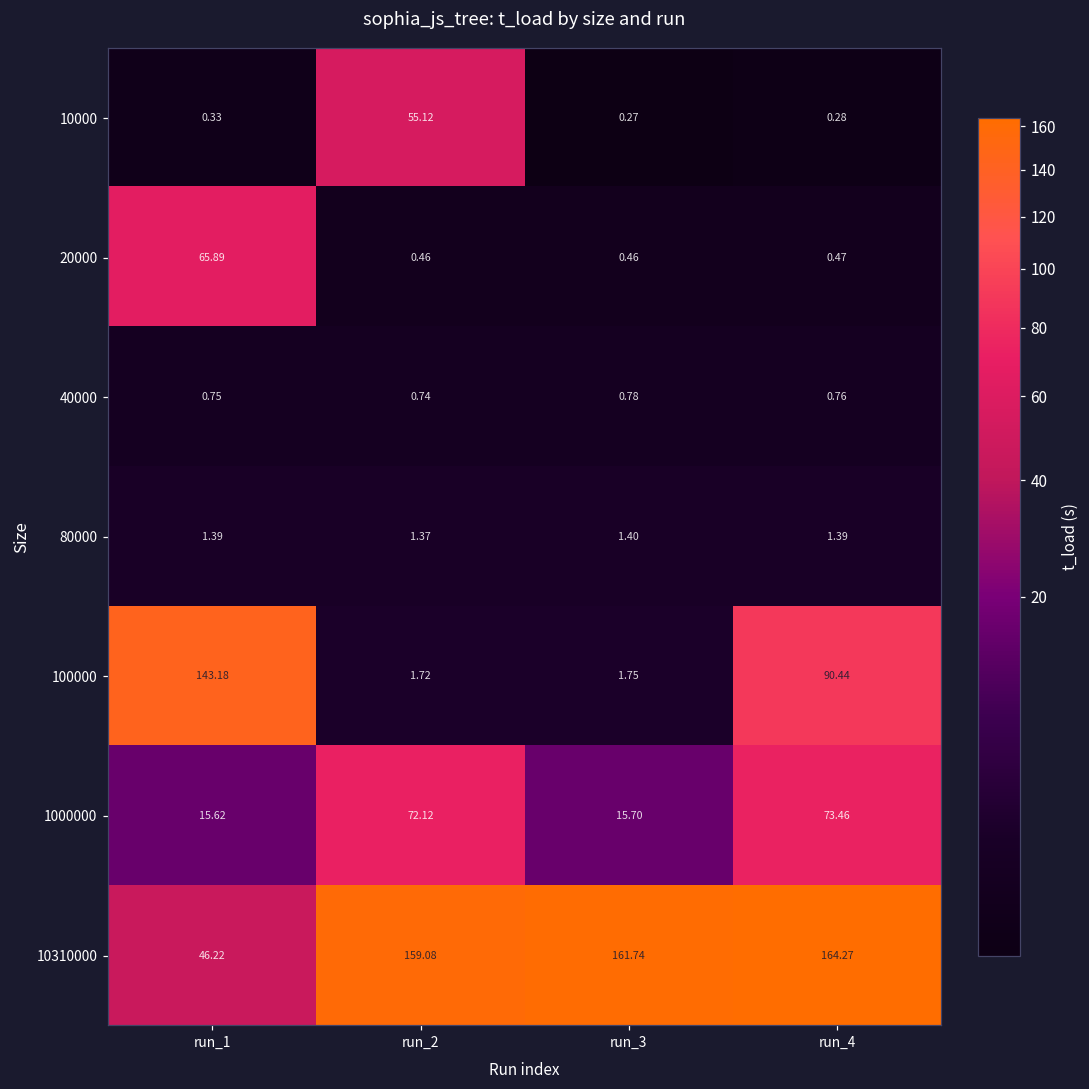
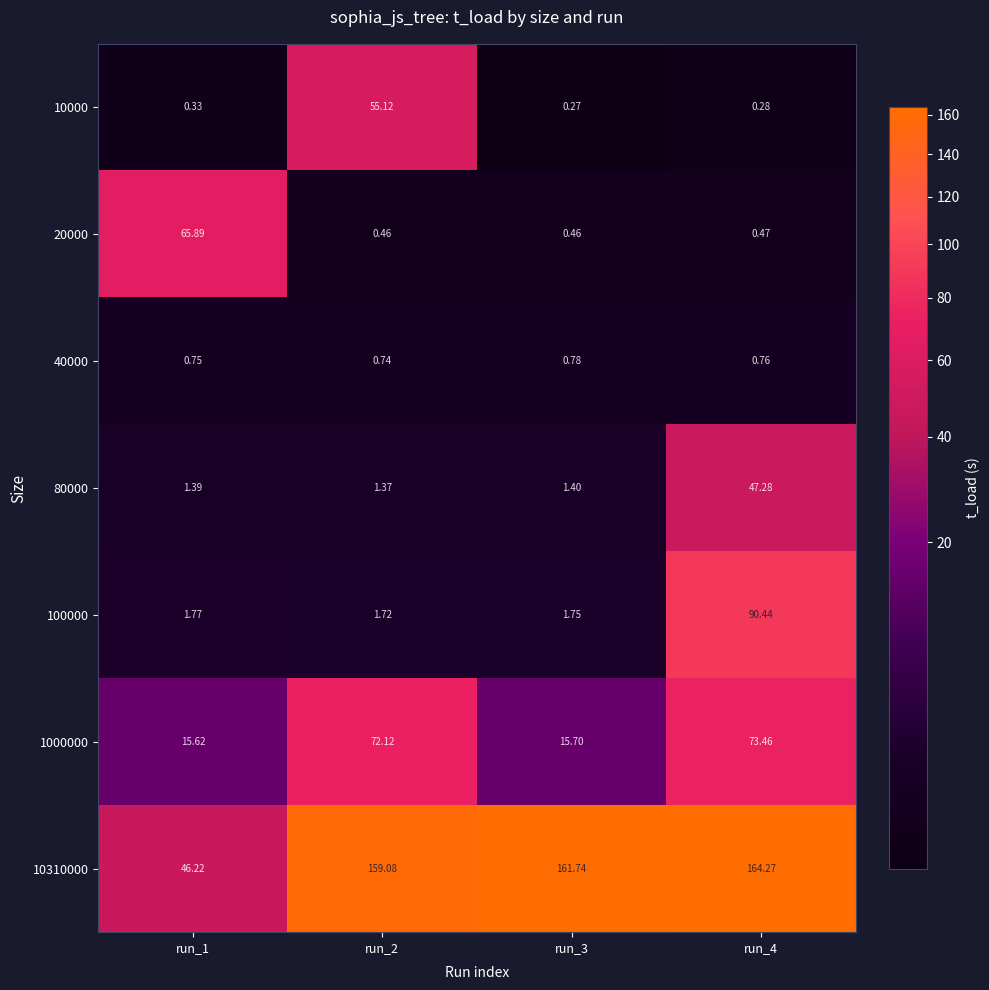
  {
    "10000": {
      "run_1": 0.33,
      "run_2": 55.12,
      "run_3": 0.27,
      "run_4": 0.28
    },
    "20000": {
      "run_1": 65.89,
      "run_2": 0.46,
      "run_3": 0.46,
      "run_4": 0.47
    },
    "40000": {
      "run_1": 0.75,
      "run_2": 0.74,
      "run_3": 0.78,
      "run_4": 0.76
    },
    "80000": {
      "run_1": 1.39,
      "run_2": 1.37,
      "run_3": 1.40,
-     "run_4": 1.39
+     "run_4": 47.28
    },
    "100000": {
-     "run_1": 143.18,
+     "run_1": 1.77,
      "run_2": 1.72,
      "run_3": 1.75,
      "run_4": 90.44
    },
    "1000000": {
      "run_1": 15.62,
      "run_2": 72.12,
      "run_3": 15.70,
      "run_4": 73.46
    },
    "10310000": {
      "run_1": 46.22,
      "run_2": 159.08,
      "run_3": 161.74,
      "run_4": 164.27
    }
  }
